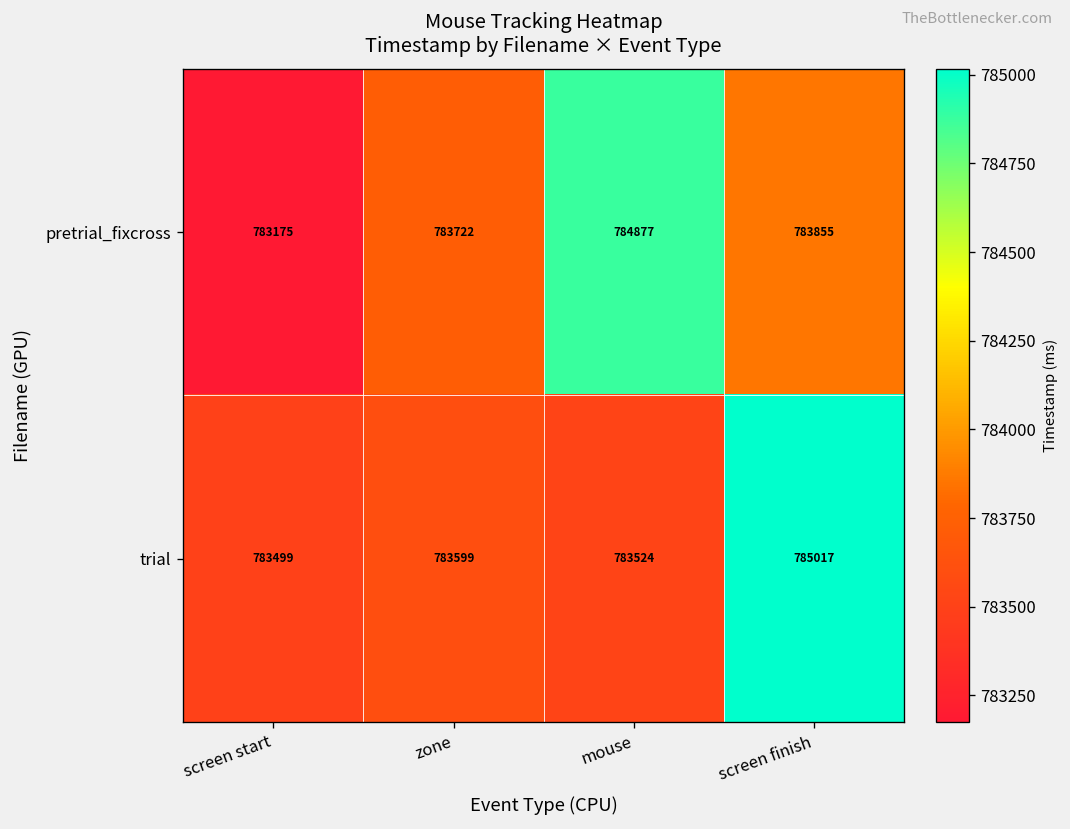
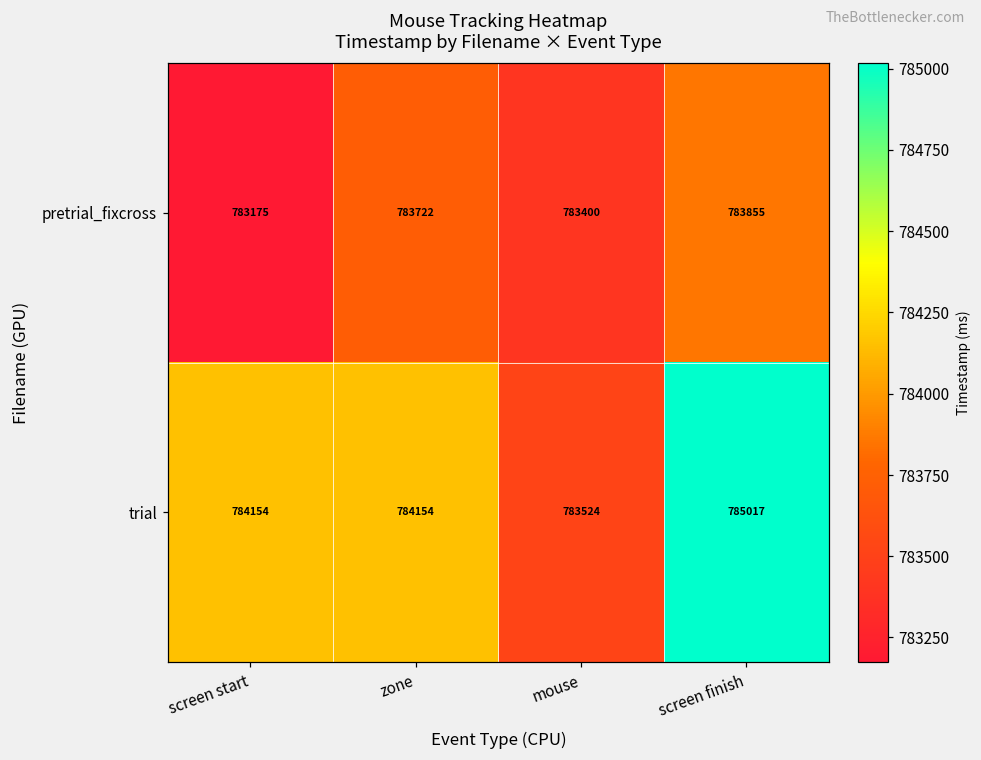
  {
    "pretrial_fixcross": {
      "screen start": 783175,
      "zone": 783722,
-     "mouse": 784877,
+     "mouse": 783400,
      "screen finish": 783855
    },
    "trial": {
-     "screen start": 783499,
-     "zone": 783599,
+     "screen start": 784154,
+     "zone": 784154,
      "mouse": 783524,
      "screen finish": 785017
    }
  }
